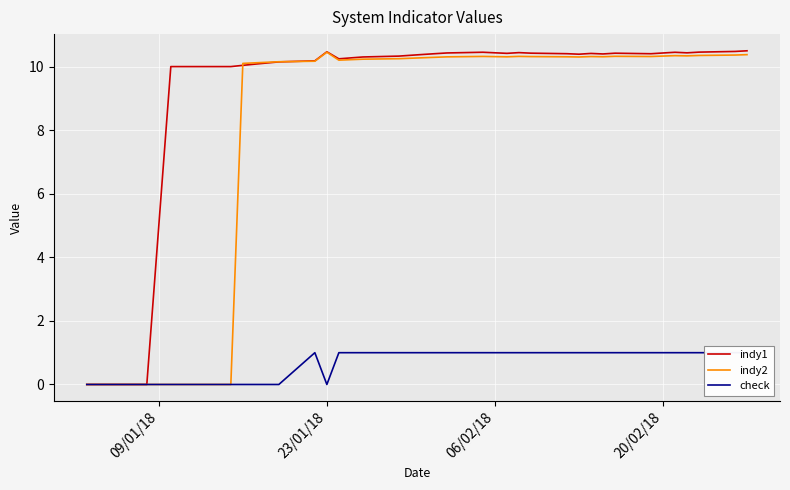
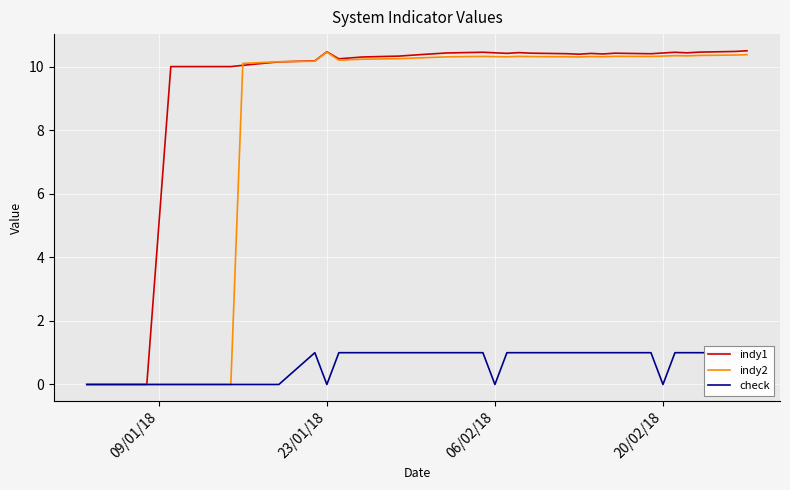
  {
    "indy1": {
      "09/01/18": 5,
      "06/02/18": 10.4,
      "20/02/18": 10.4
    },
    "indy2": {
      "06/02/18": 10.3,
      "20/02/18": 10.3
    },
    "check": {
      "23/01/18": 0,
-     "06/02/18": 1,
-     "20/02/18": 1
+     "06/02/18": 0,
+     "20/02/18": 0
    }
  }
